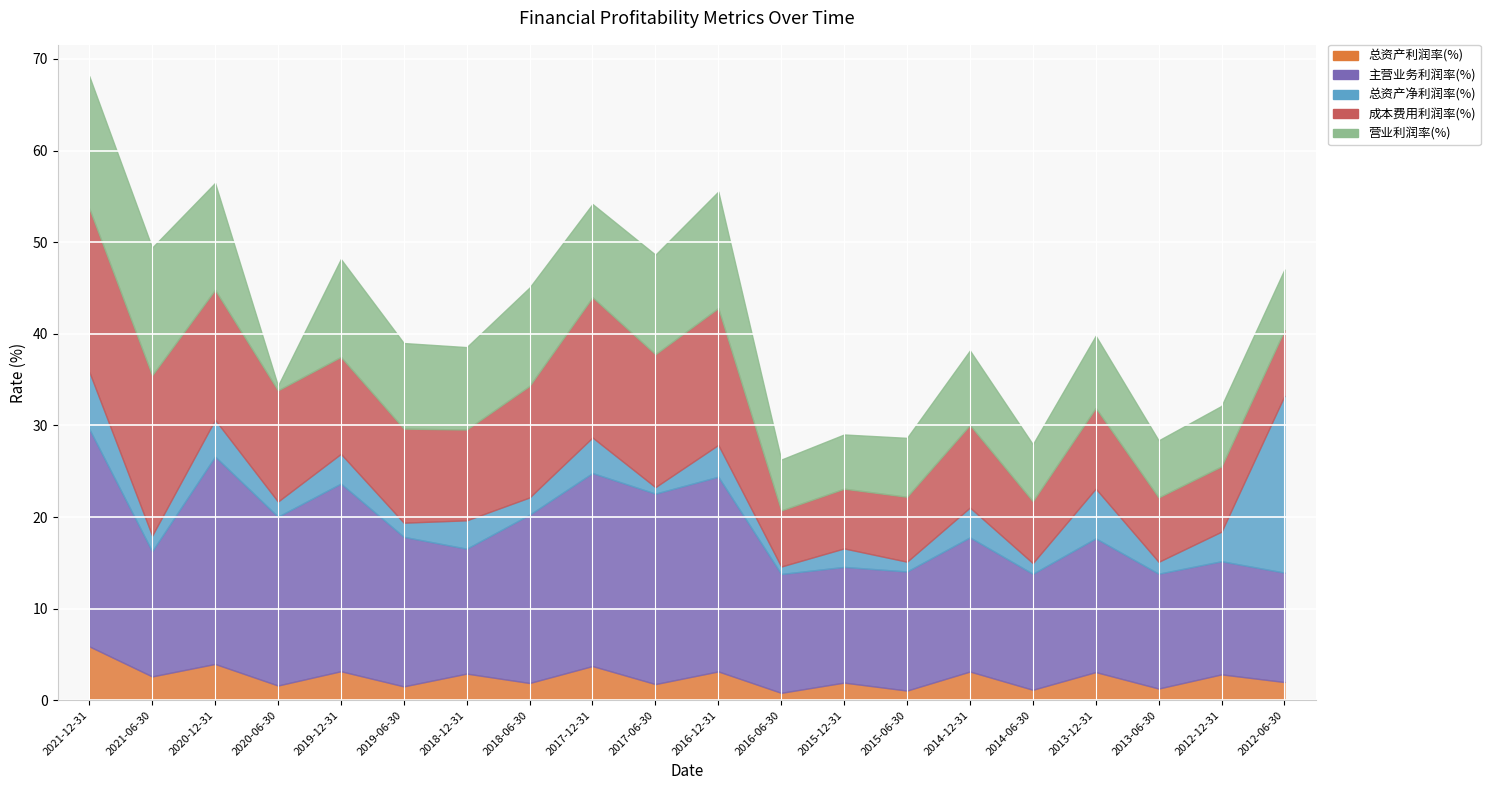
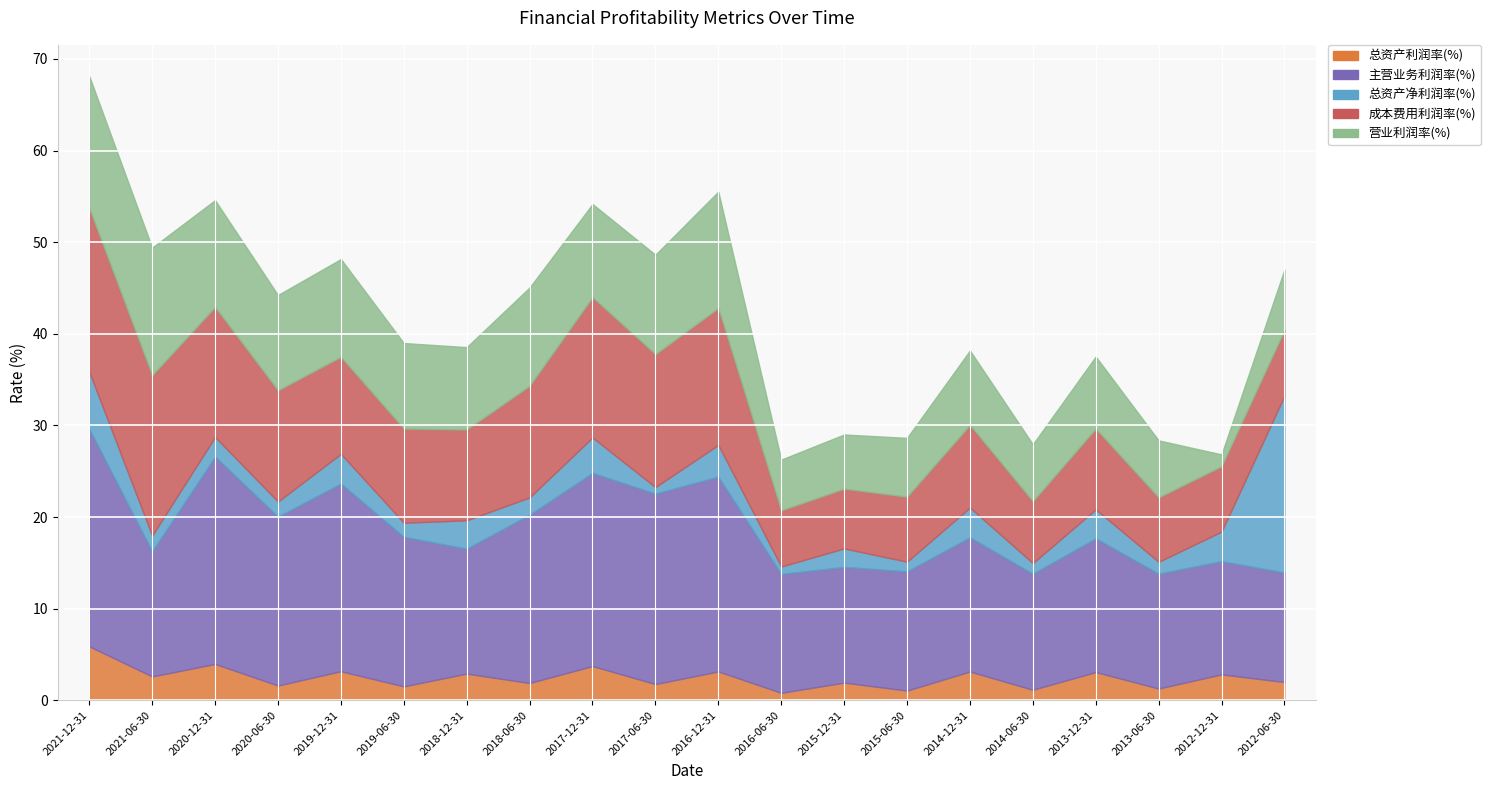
  {
    "主营业务利润率(%)": {
      "2021-12-31": 24,
      "2021-06-30": 14,
      "2020-12-31": 23,
      "2020-06-30": 18,
      "2019-12-31": 20,
      "2019-06-30": 16,
      "2018-12-31": 14,
      "2018-06-30": 18,
      "2017-12-31": 21,
      "2017-06-30": 21,
      "2016-12-31": 21,
      "2016-06-30": 13,
      "2015-12-31": 13,
      "2015-06-30": 13,
      "2014-12-31": 15,
      "2014-06-30": 13,
      "2013-12-31": 15,
      "2013-06-30": 13,
      "2012-12-31": 12,
      "2012-06-30": 12
    },
    "总资产净利润率(%)": {
      "2021-12-31": 6,
      "2021-06-30": 2,
-     "2020-12-31": 4,
+     "2020-12-31": 2,
      "2020-06-30": 2,
      "2019-12-31": 3,
      "2019-06-30": 2,
      "2018-12-31": 3,
      "2018-06-30": 2,
      "2017-12-31": 4,
      "2017-06-30": 1,
      "2016-12-31": 3,
      "2016-06-30": 1,
      "2015-12-31": 2,
      "2015-06-30": 1,
      "2014-12-31": 3,
      "2014-06-30": 1,
-     "2013-12-31": 5,
+     "2013-12-31": 3,
      "2013-06-30": 1,
      "2012-12-31": 3,
      "2012-06-30": 19
    },
    "营业利润率(%)": {
      "2021-12-31": 14,
      "2021-06-30": 14,
      "2020-12-31": 12,
-     "2020-06-30": 1,
+     "2020-06-30": 10,
      "2019-12-31": 11,
      "2019-06-30": 9,
      "2018-12-31": 9,
      "2018-06-30": 11,
      "2017-12-31": 10,
      "2017-06-30": 11,
      "2016-12-31": 13,
      "2016-06-30": 6,
      "2015-12-31": 6,
      "2015-06-30": 6,
      "2014-12-31": 8,
      "2014-06-30": 6,
      "2013-12-31": 8,
      "2013-06-30": 6,
-     "2012-12-31": 7,
+     "2012-12-31": 1,
      "2012-06-30": 7
    }
  }
